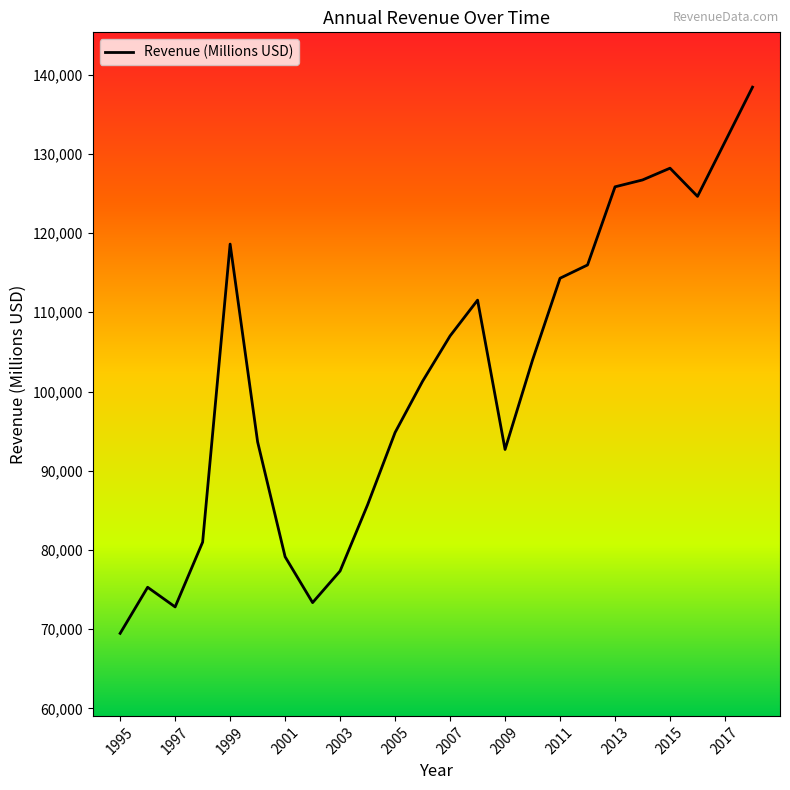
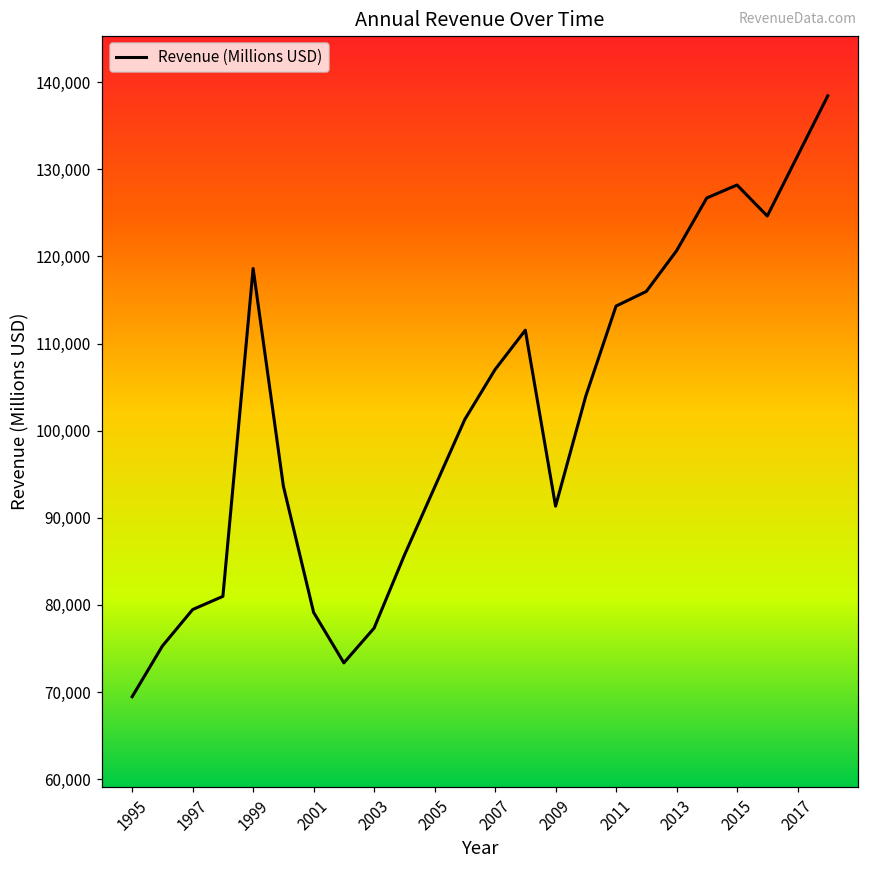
  {
    "1995": "69,000",
-   "1997": "73,000",
+   "1997": "79,000",
    "1999": "119,000",
    "2001": "79,000",
    "2003": "77,000",
-   "2005": "95,000",
+   "2005": "94,000",
    "2007": "107,000",
-   "2009": "93,000",
+   "2009": "91,000",
    "2011": "114,000",
-   "2013": "126,000",
+   "2013": "121,000",
    "2015": "128,000",
    "2017": "132,000"
  }
